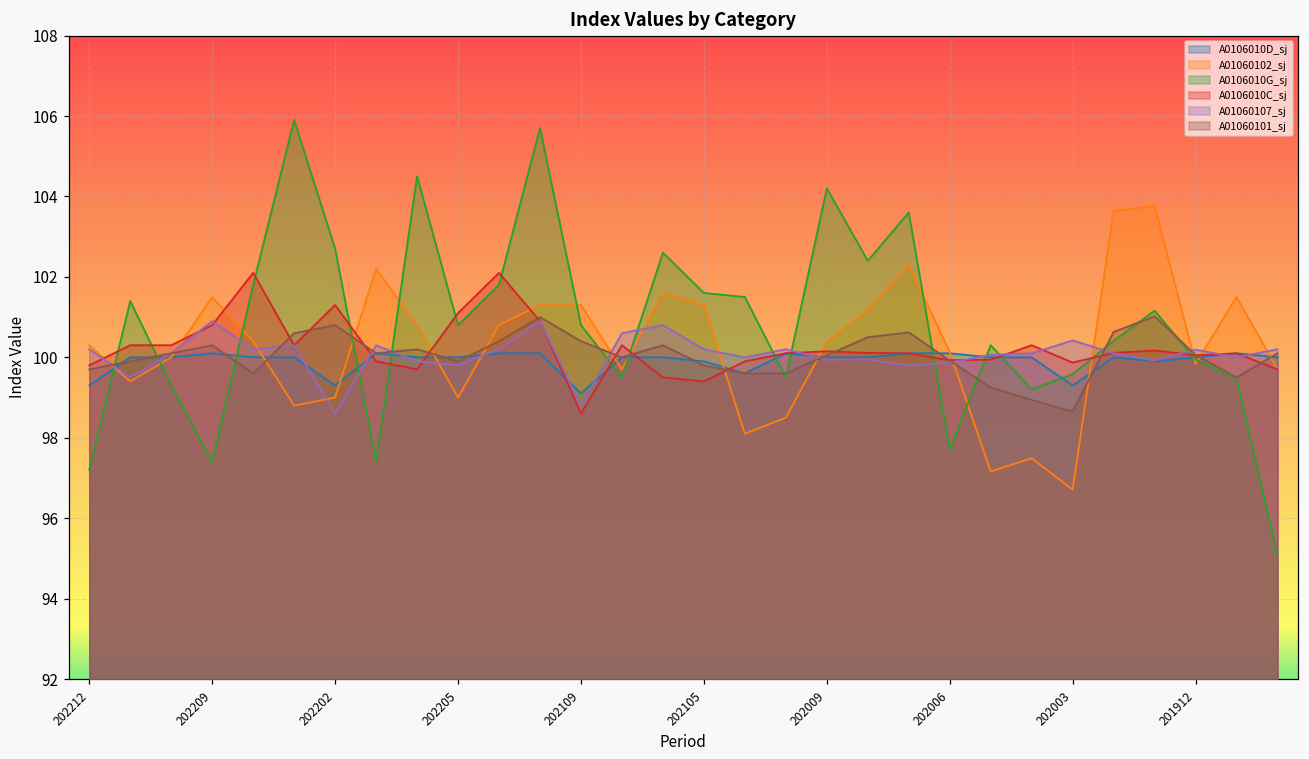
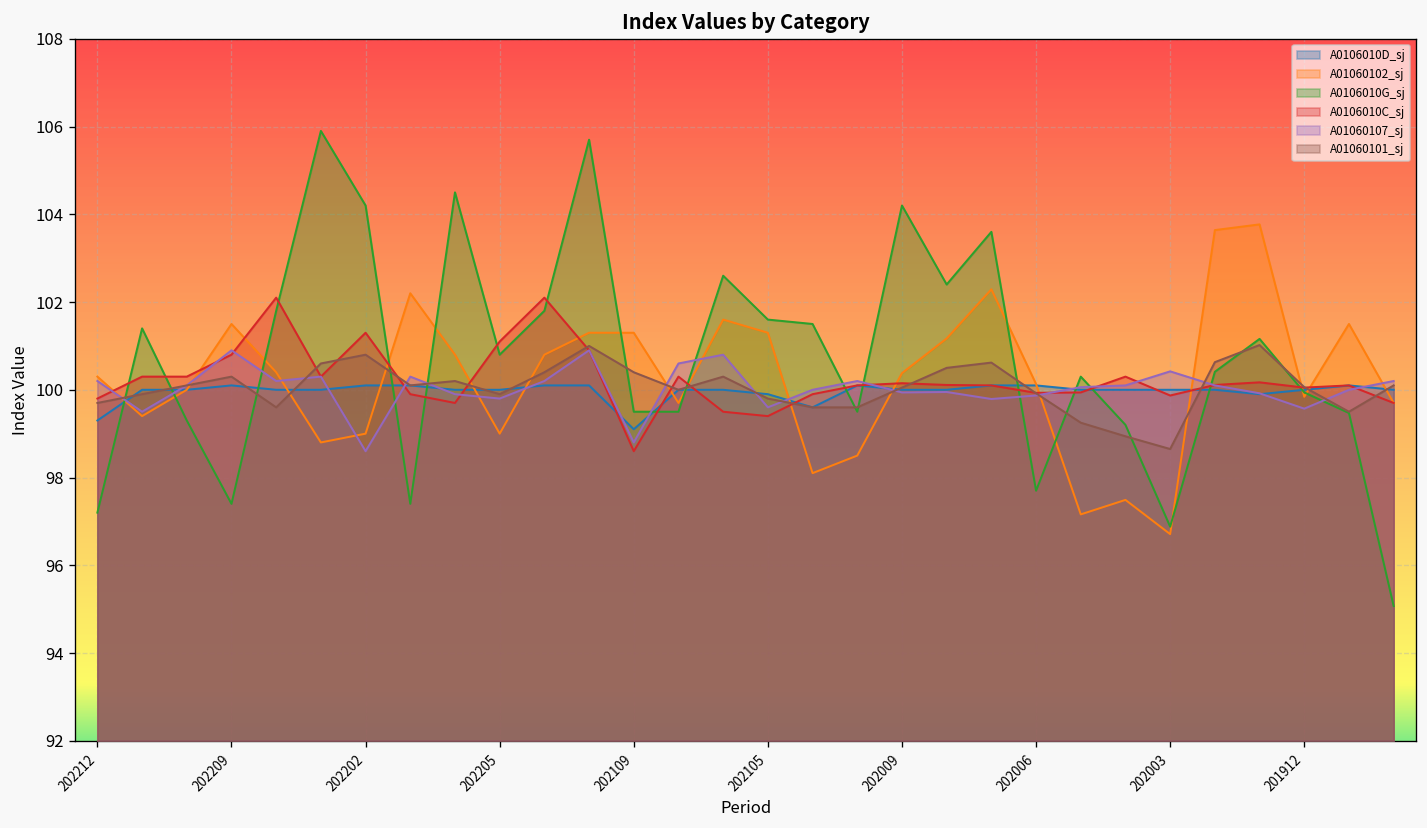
  {
    "A0106010D_sj": {
      "202212": 99.3,
      "202209": 100.1,
-     "202202": 99.3,
+     "202202": 100.1,
      "202205": 100.0,
      "202109": 99.1,
      "202105": 99.9,
-     "202003": 99.3
+     "202003": 100.0
    },
    "A0106010G_sj": {
      "202212": 97.2,
      "202209": 97.4,
-     "202202": 102.7,
+     "202202": 104.2,
      "202205": 100.8,
-     "202109": 100.8,
+     "202109": 99.5,
      "202105": 101.6,
      "202009": 104.2,
      "202006": 97.7,
-     "202003": 99.6
+     "202003": 96.9
    },
    "A01060107_sj": {
      "202212": 100.2,
      "202209": 100.9,
      "202202": 98.6,
      "202205": 99.8,
      "202109": 98.8,
-     "202105": 100.2,
+     "202105": 99.6,
      "202003": 100.4,
-     "201912": 100.2
+     "201912": 99.6
    }
  }
